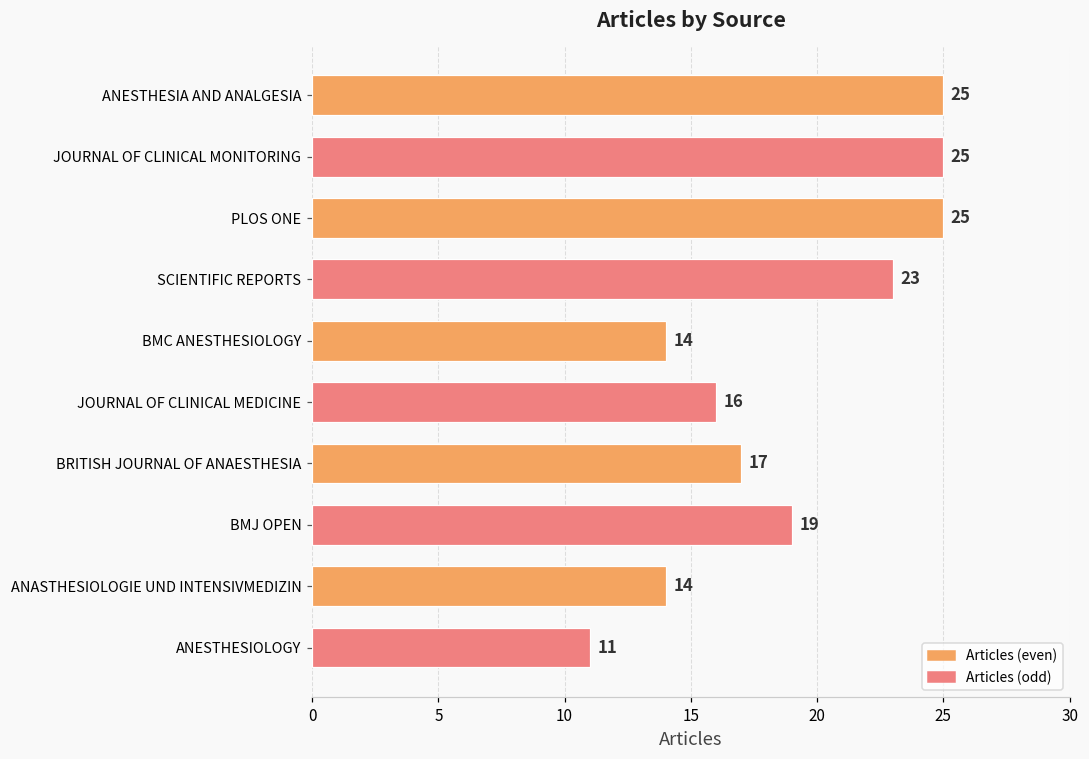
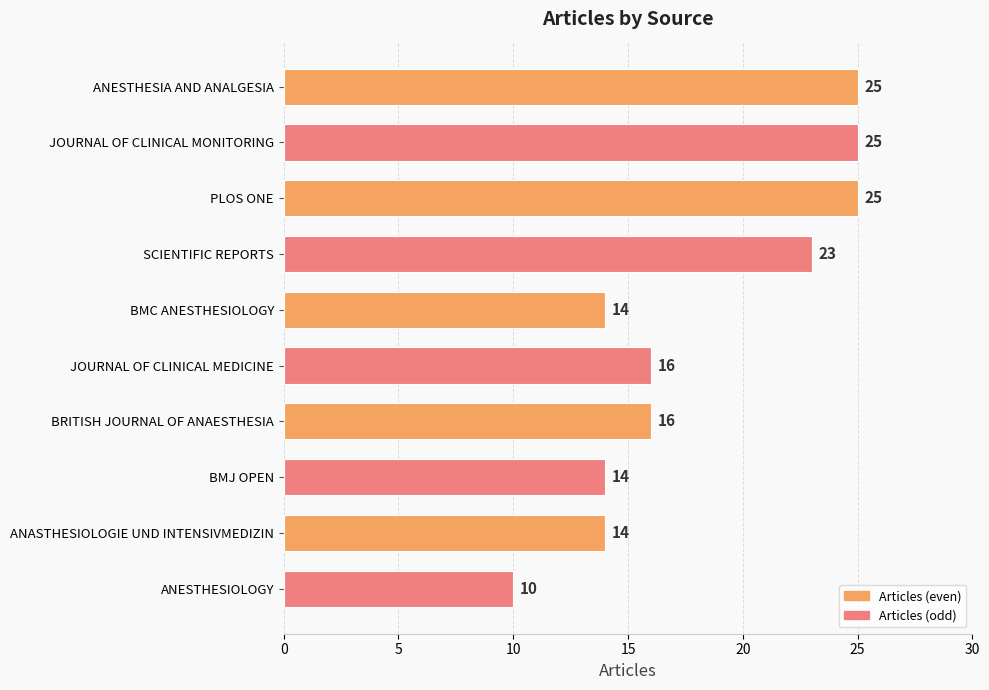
  {
    "ANESTHESIA AND ANALGESIA": 25,
    "JOURNAL OF CLINICAL MONITORING": 25,
    "PLOS ONE": 25,
    "SCIENTIFIC REPORTS": 23,
    "BMC ANESTHESIOLOGY": 14,
    "JOURNAL OF CLINICAL MEDICINE": 16,
-   "BRITISH JOURNAL OF ANAESTHESIA": 17,
-   "BMJ OPEN": 19,
+   "BRITISH JOURNAL OF ANAESTHESIA": 16,
+   "BMJ OPEN": 14,
    "ANASTHESIOLOGIE UND INTENSIVMEDIZIN": 14,
-   "ANESTHESIOLOGY": 11
+   "ANESTHESIOLOGY": 10
  }
